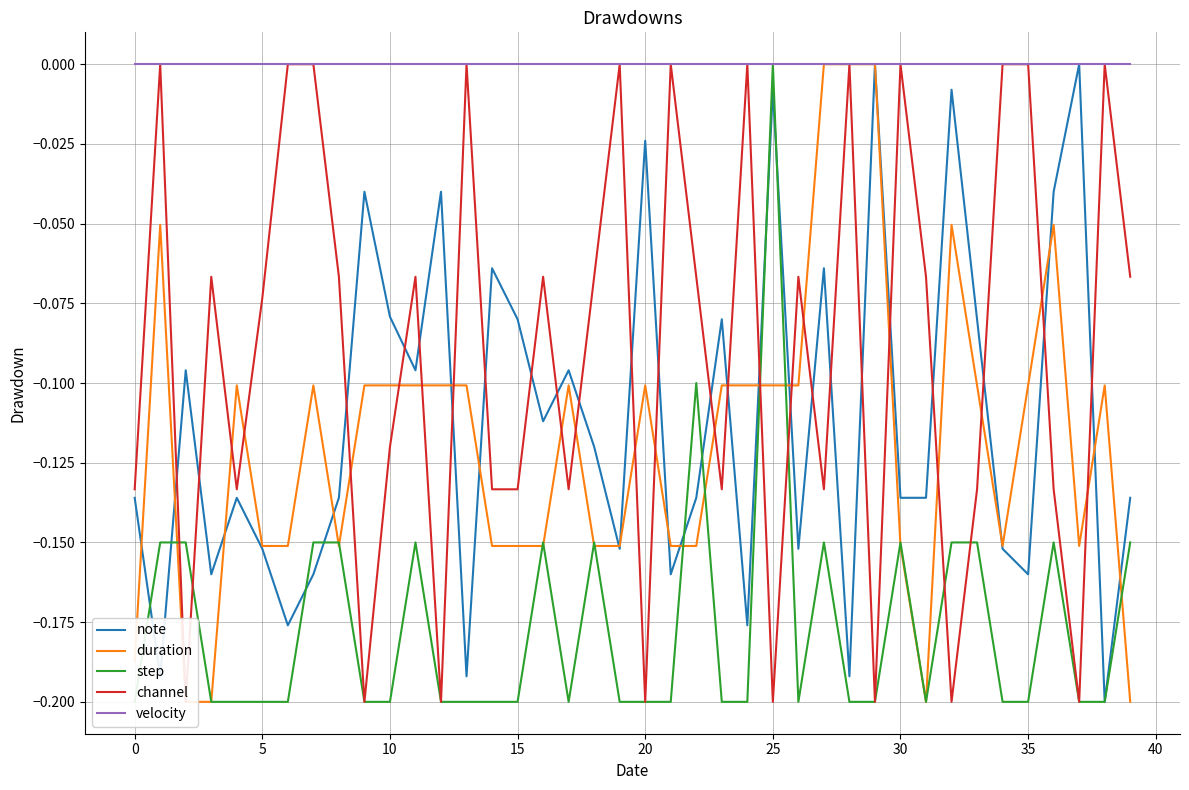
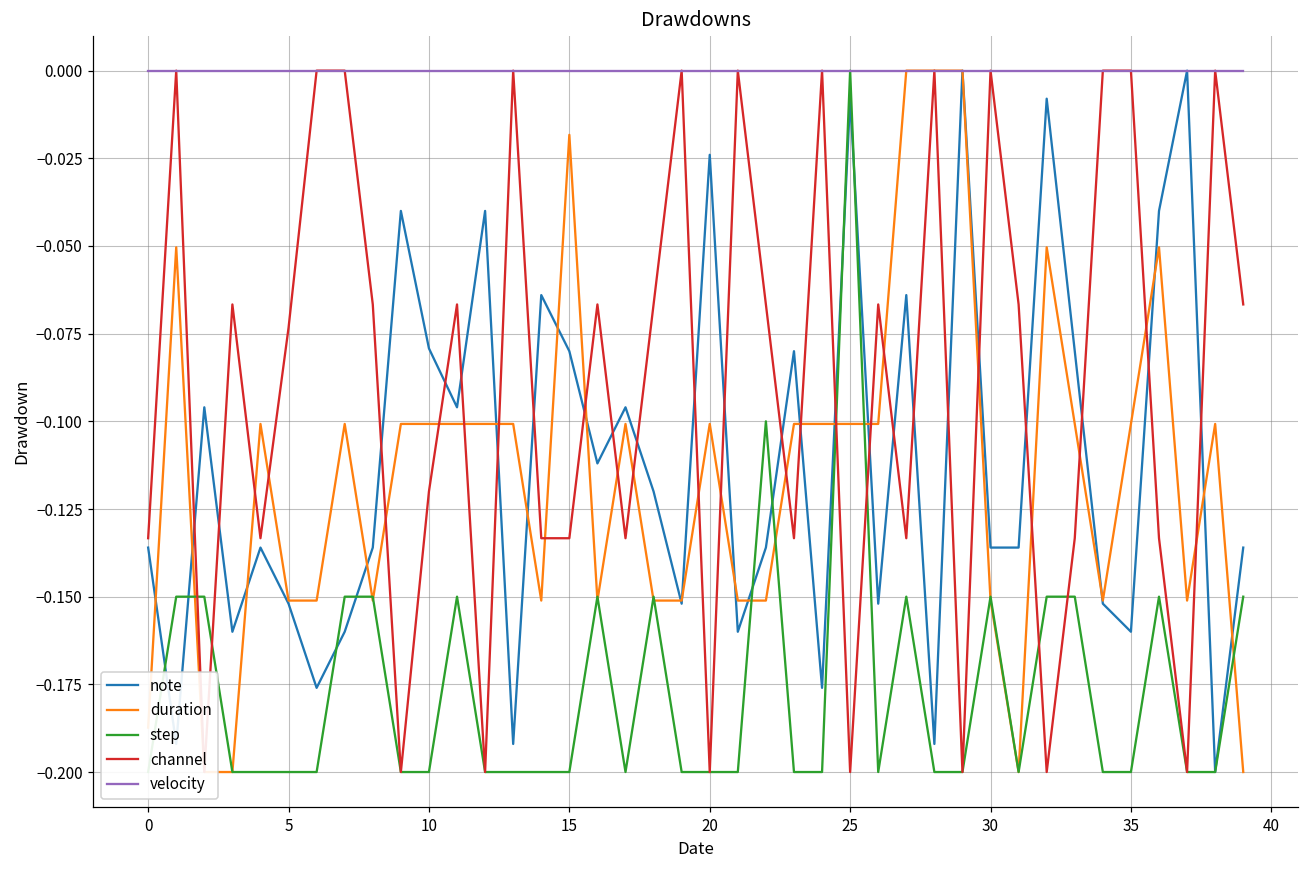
  {
    "note": {
      "0": -0.136,
      "5": -0.152,
      "10": -0.079,
      "15": -0.080,
      "20": -0.024,
      "25": -0.008,
      "30": -0.136,
      "35": -0.160
    },
    "duration": {
      "5": -0.151,
      "10": -0.101,
-     "15": -0.151,
+     "15": -0.018,
      "20": -0.101,
      "25": -0.101,
      "30": -0.151,
      "35": -0.101
    },
    "step": {
      "5": -0.200,
      "10": -0.200,
      "15": -0.200,
      "30": -0.150,
      "35": -0.200
    },
    "channel": {
      "0": -0.133,
      "5": -0.073,
      "10": -0.120,
      "15": -0.133,
      "25": -0.200
    },
    "velocity": {
      "0": 0.000,
      "5": 0.000,
      "10": 0.000,
      "15": 0.000,
      "20": 0.000
    }
  }
